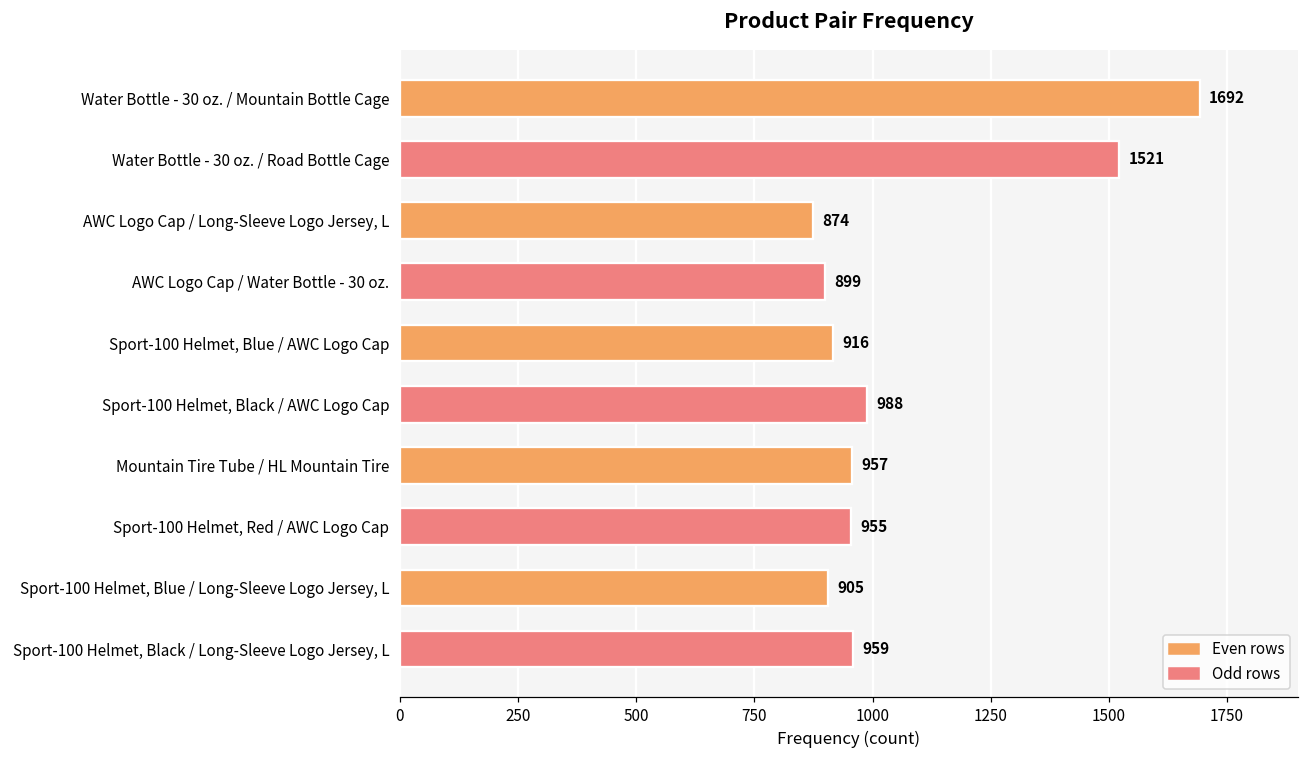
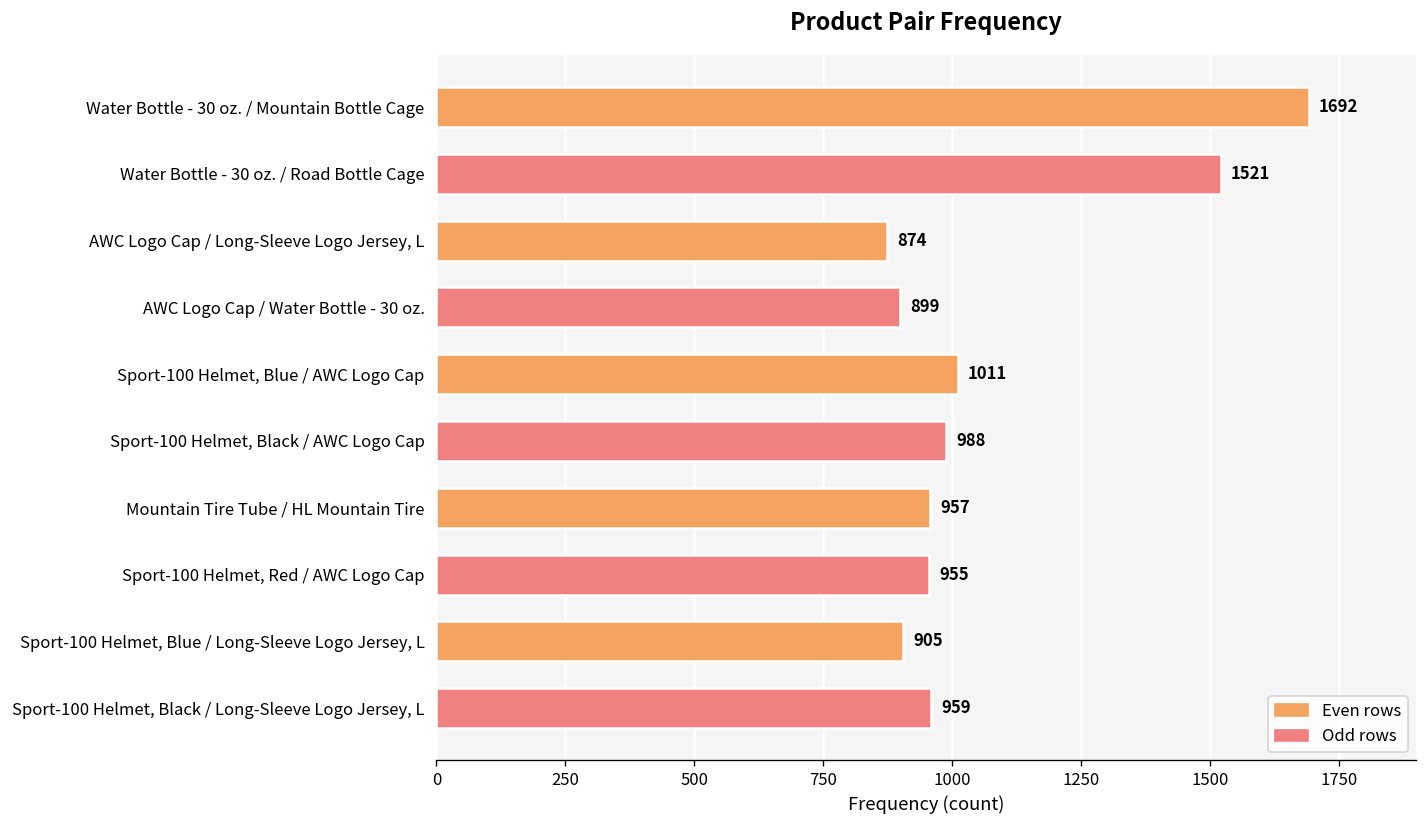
  {
    "Water Bottle - 30 oz. / Mountain Bottle Cage": 1692,
    "Water Bottle - 30 oz. / Road Bottle Cage": 1521,
    "AWC Logo Cap / Long-Sleeve Logo Jersey, L": 874,
    "AWC Logo Cap / Water Bottle - 30 oz.": 899,
-   "Sport-100 Helmet, Blue / AWC Logo Cap": 916,
+   "Sport-100 Helmet, Blue / AWC Logo Cap": 1011,
    "Sport-100 Helmet, Black / AWC Logo Cap": 988,
    "Mountain Tire Tube / HL Mountain Tire": 957,
    "Sport-100 Helmet, Red / AWC Logo Cap": 955,
    "Sport-100 Helmet, Blue / Long-Sleeve Logo Jersey, L": 905,
    "Sport-100 Helmet, Black / Long-Sleeve Logo Jersey, L": 959
  }
